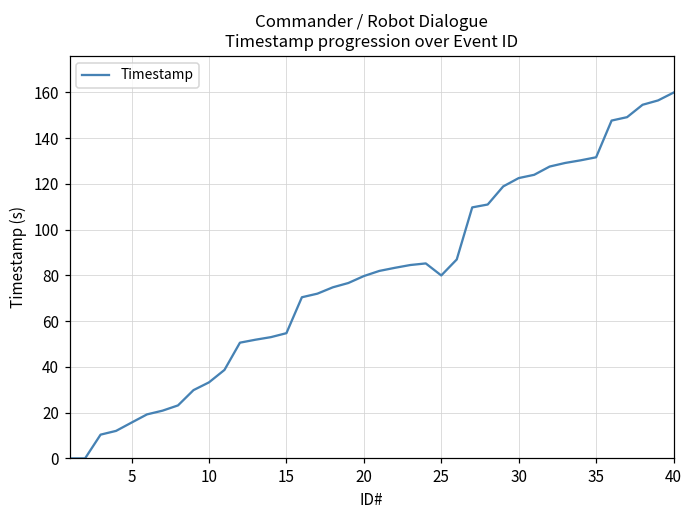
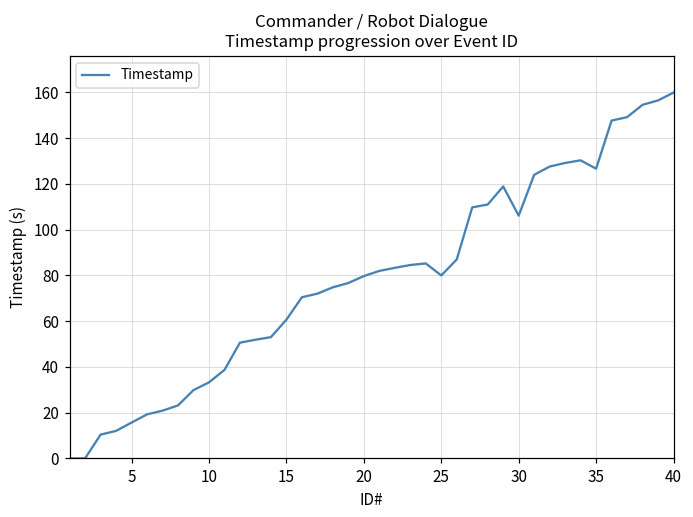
  {
    "5": 16,
    "10": 33,
-   "15": 55,
+   "15": 61,
    "20": 80,
    "25": 80,
-   "30": 123,
-   "35": 132,
+   "30": 106,
+   "35": 127,
    "40": 160
  }
